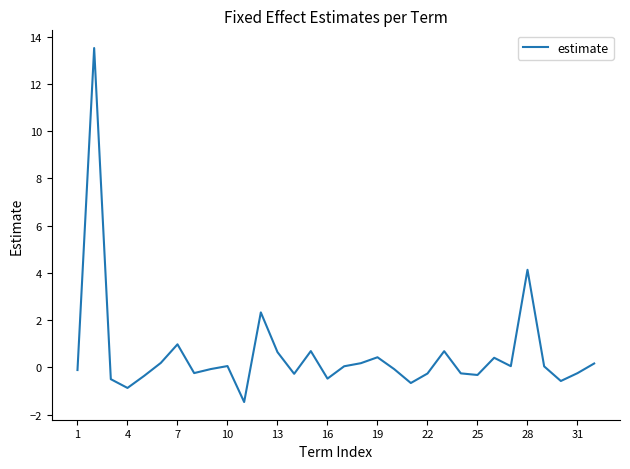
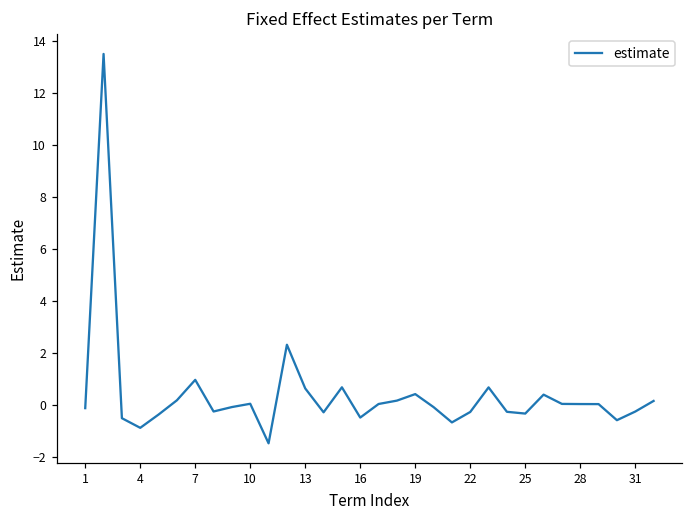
  {
    "1": -0.1,
    "4": -0.9,
    "7": 1.0,
    "10": 0.1,
    "13": 0.6,
    "16": -0.5,
    "19": 0.4,
    "22": -0.3,
    "25": -0.3,
-   "28": 4.1,
+   "28": 0.0,
    "31": -0.2
  }
